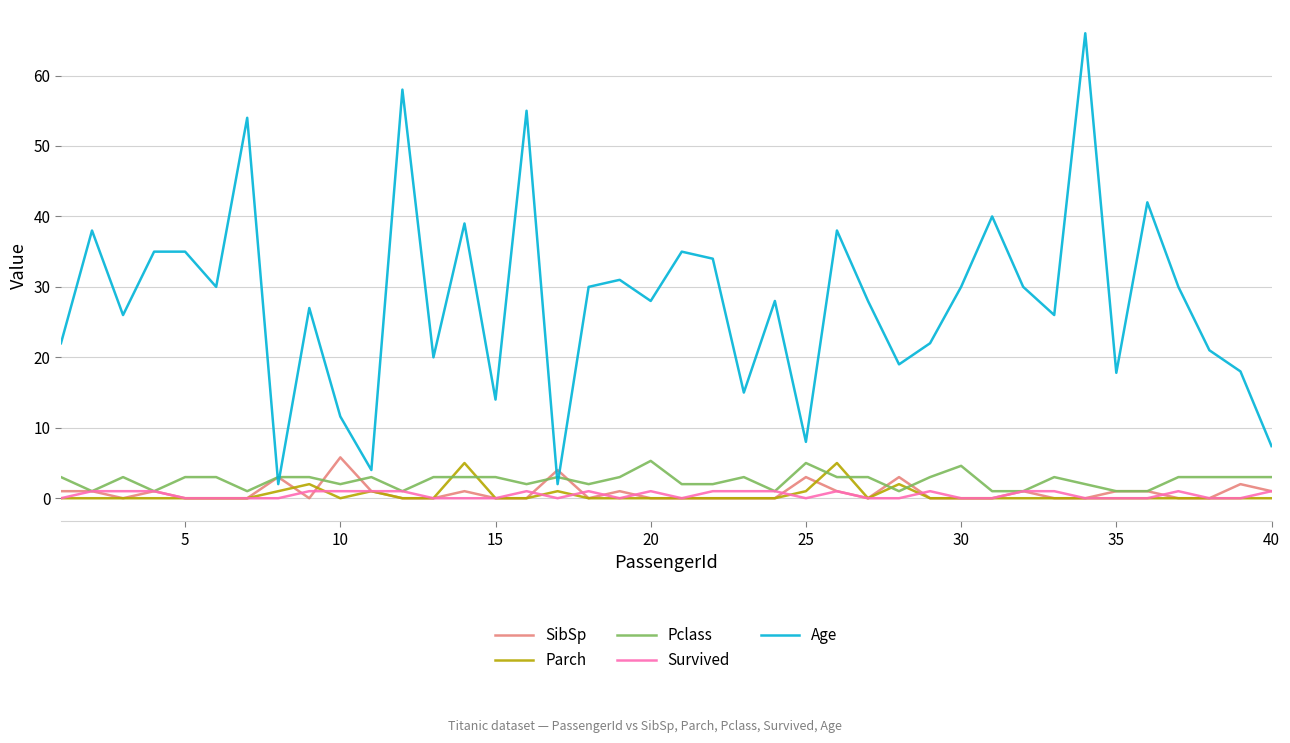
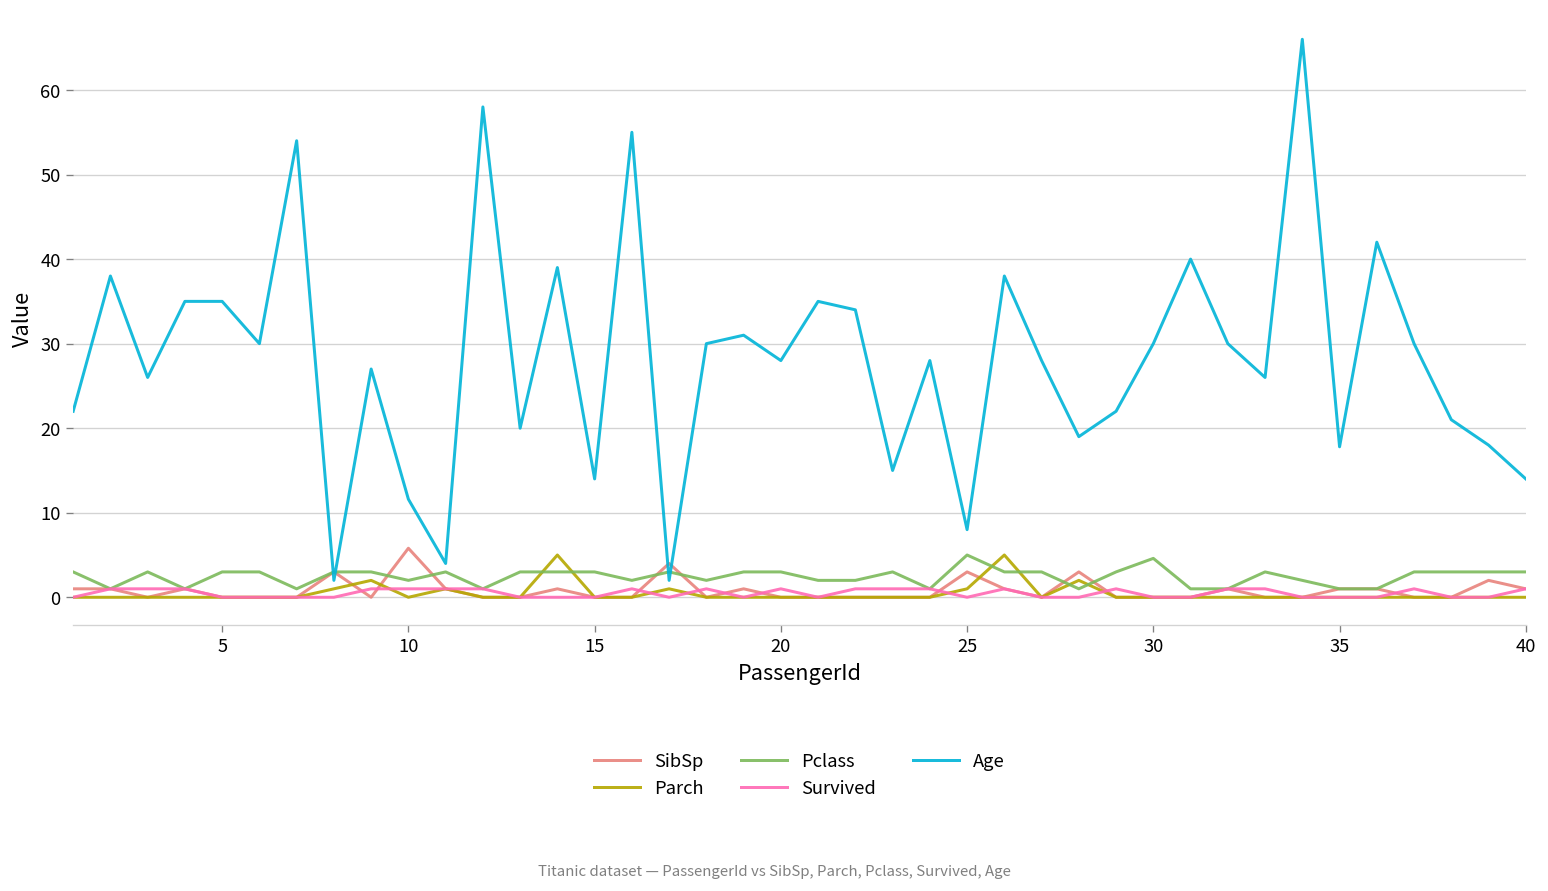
  {
    "SibSp": {
      "10": 6,
      "25": 3
    },
    "Parch": {
      "10": 0,
      "25": 1,
      "40": 0
    },
    "Pclass": {
      "5": 3,
      "10": 2,
      "15": 3,
-     "20": 5,
+     "20": 3,
      "25": 5,
      "30": 5,
      "40": 3
    },
    "Survived": {
      "10": 1,
      "20": 1,
      "25": 0
    },
    "Age": {
      "5": 35,
      "10": 12,
      "15": 14,
      "20": 28,
      "25": 8,
      "30": 30,
      "35": 18,
-     "40": 7
+     "40": 14
    }
  }
